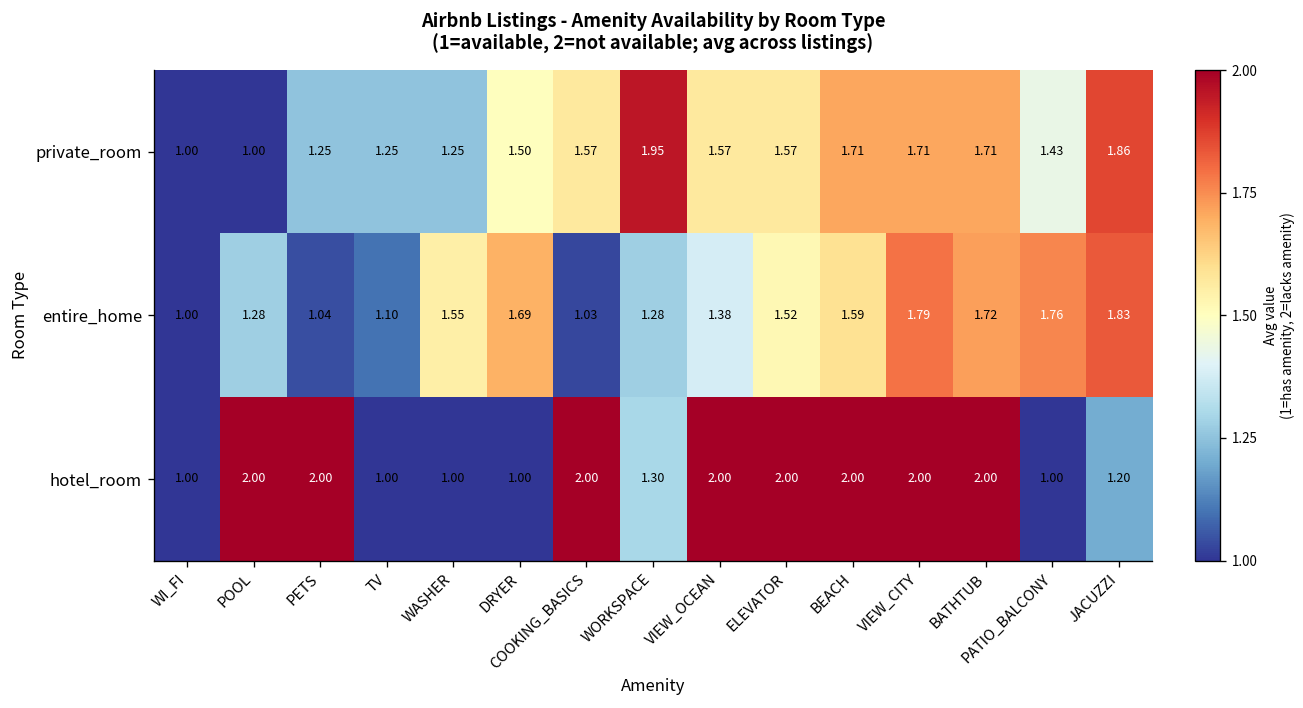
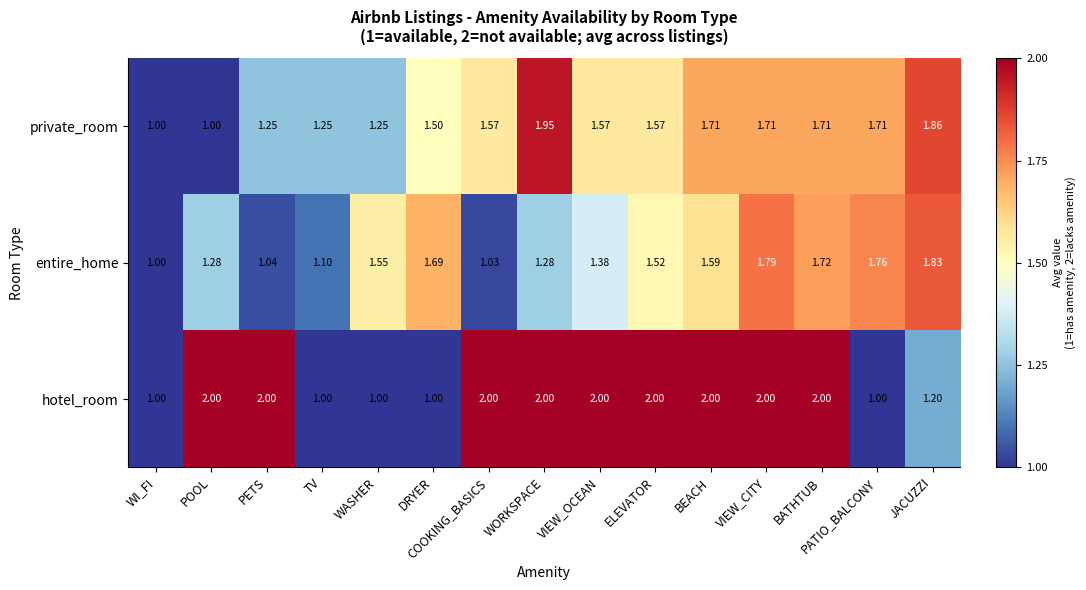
  {
    "private_room": {
      "WI_FI": 1.00,
      "POOL": 1.00,
      "PETS": 1.25,
      "TV": 1.25,
      "WASHER": 1.25,
      "DRYER": 1.50,
      "COOKING_BASICS": 1.57,
      "WORKSPACE": 1.95,
      "VIEW_OCEAN": 1.57,
      "ELEVATOR": 1.57,
      "BEACH": 1.71,
      "VIEW_CITY": 1.71,
      "BATHTUB": 1.71,
-     "PATIO_BALCONY": 1.43,
+     "PATIO_BALCONY": 1.71,
      "JACUZZI": 1.86
    },
    "entire_home": {
      "WI_FI": 1.00,
      "POOL": 1.28,
      "PETS": 1.04,
      "TV": 1.10,
      "WASHER": 1.55,
      "DRYER": 1.69,
      "COOKING_BASICS": 1.03,
      "WORKSPACE": 1.28,
      "VIEW_OCEAN": 1.38,
      "ELEVATOR": 1.52,
      "BEACH": 1.59,
      "VIEW_CITY": 1.79,
      "BATHTUB": 1.72,
      "PATIO_BALCONY": 1.76,
      "JACUZZI": 1.83
    },
    "hotel_room": {
      "WI_FI": 1.00,
      "POOL": 2.00,
      "PETS": 2.00,
      "TV": 1.00,
      "WASHER": 1.00,
      "DRYER": 1.00,
      "COOKING_BASICS": 2.00,
-     "WORKSPACE": 1.30,
+     "WORKSPACE": 2.00,
      "VIEW_OCEAN": 2.00,
      "ELEVATOR": 2.00,
      "BEACH": 2.00,
      "VIEW_CITY": 2.00,
      "BATHTUB": 2.00,
      "PATIO_BALCONY": 1.00,
      "JACUZZI": 1.20
    }
  }
